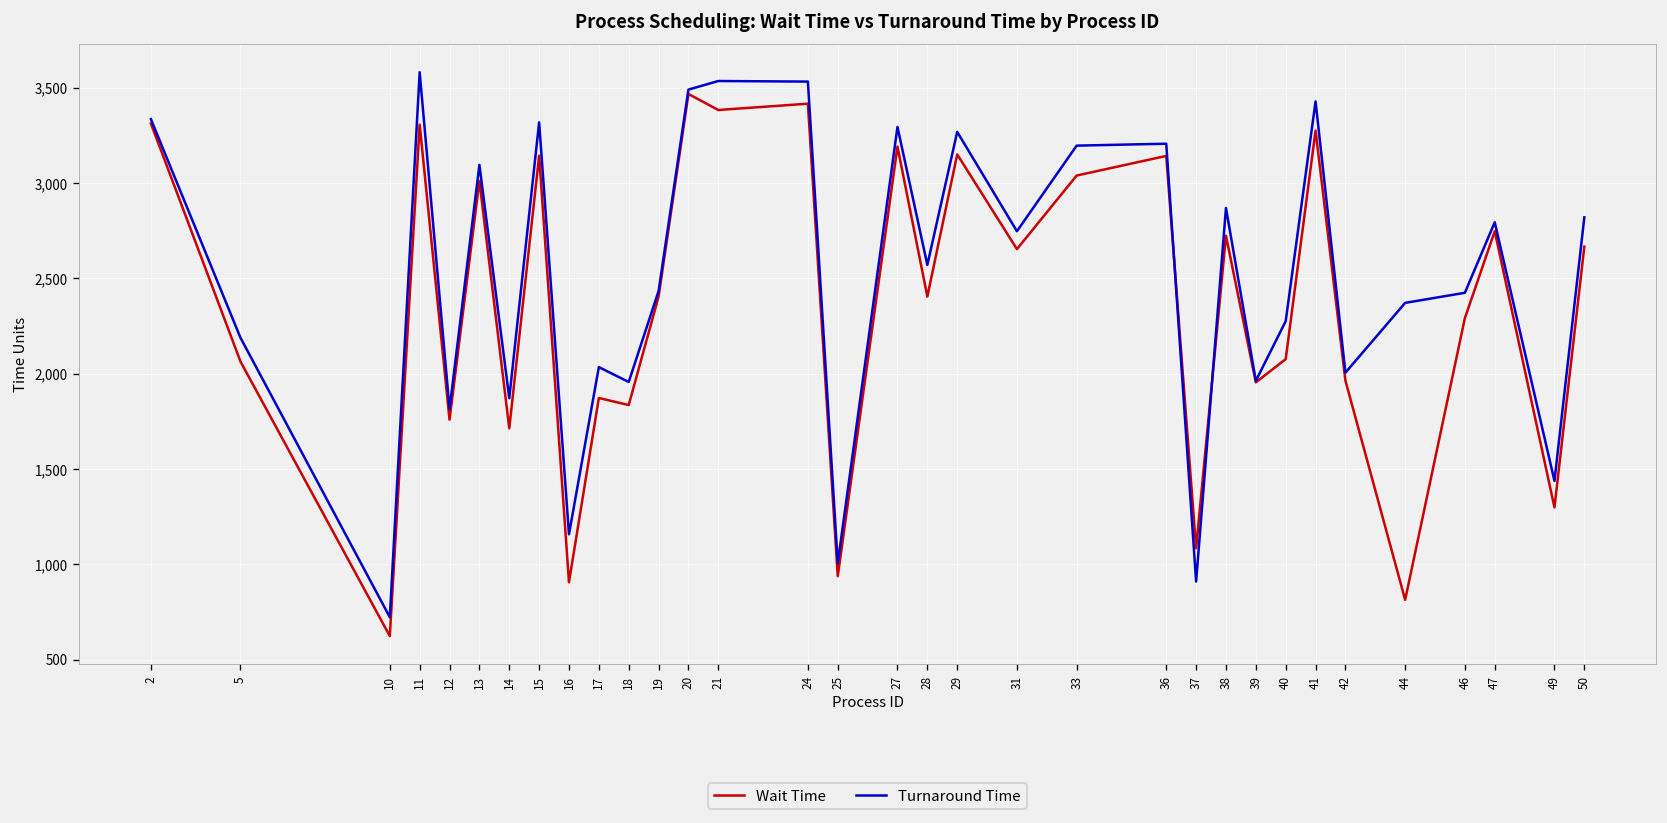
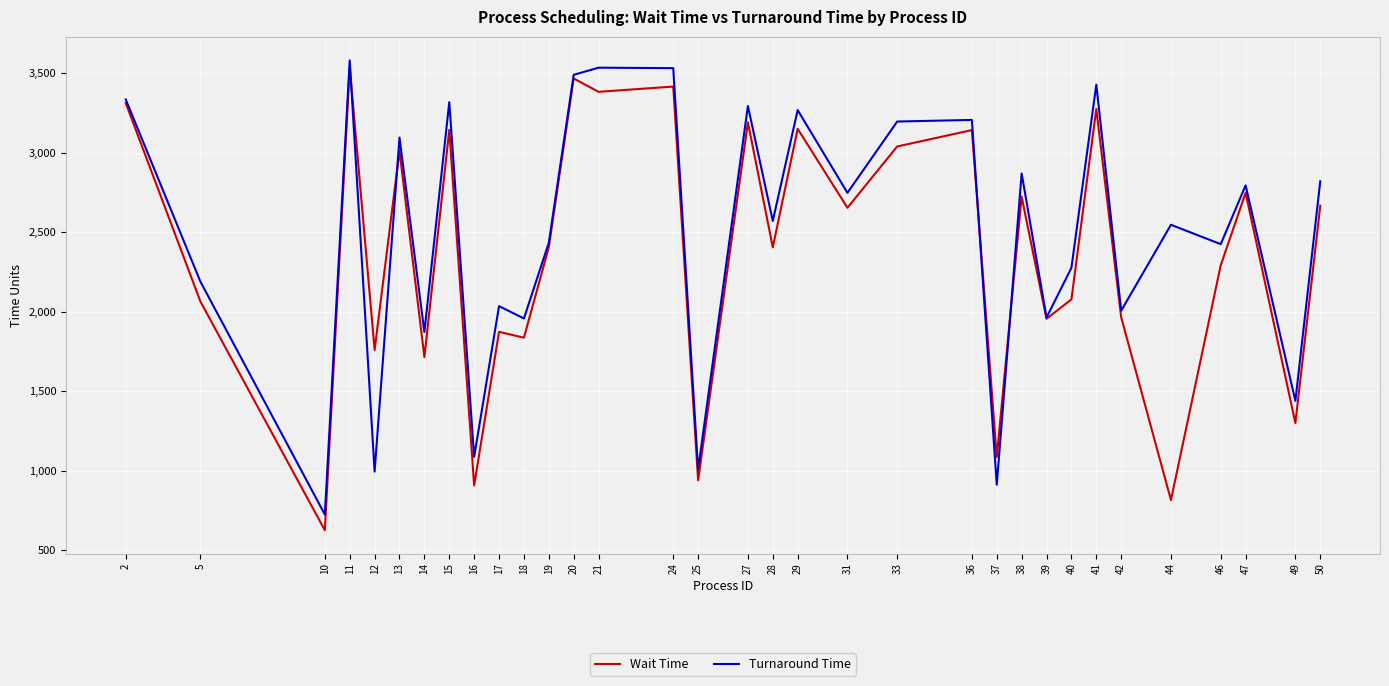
  {
    "Wait Time": {
      "2": "3,310",
      "5": "2,060",
      "10": "620",
-     "11": "3,310",
+     "11": "3,540",
      "12": "1,760",
      "13": "3,010",
      "14": "1,710",
      "15": "3,140",
      "16": "910",
      "17": "1,870",
      "18": "1,840",
      "19": "2,410",
      "20": "3,470",
      "21": "3,380",
      "24": "3,420",
      "25": "940",
      "27": "3,190",
      "28": "2,410",
      "29": "3,150",
      "31": "2,650",
      "33": "3,040",
      "36": "3,140",
      "37": "1,090",
      "38": "2,720",
      "40": "2,080",
      "41": "3,280",
      "42": "1,960",
      "44": "810",
      "46": "2,290",
      "47": "2,750",
      "49": "1,300",
      "50": "2,670"
    },
    "Turnaround Time": {
      "2": "3,340",
      "5": "2,190",
      "10": "720",
      "11": "3,580",
-     "12": "1,820",
+     "12": "990",
      "13": "3,100",
      "14": "1,870",
      "15": "3,320",
-     "16": "1,160",
+     "16": "1,090",
      "17": "2,040",
      "18": "1,960",
      "19": "2,430",
      "20": "3,490",
      "21": "3,540",
      "24": "3,530",
      "25": "1,010",
      "27": "3,300",
      "28": "2,570",
      "29": "3,270",
      "31": "2,750",
      "33": "3,200",
      "36": "3,210",
      "37": "910",
      "38": "2,870",
      "40": "2,280",
      "41": "3,430",
      "42": "2,010",
-     "44": "2,370",
+     "44": "2,550",
      "46": "2,430",
      "47": "2,800",
      "49": "1,440",
      "50": "2,820"
    }
  }
